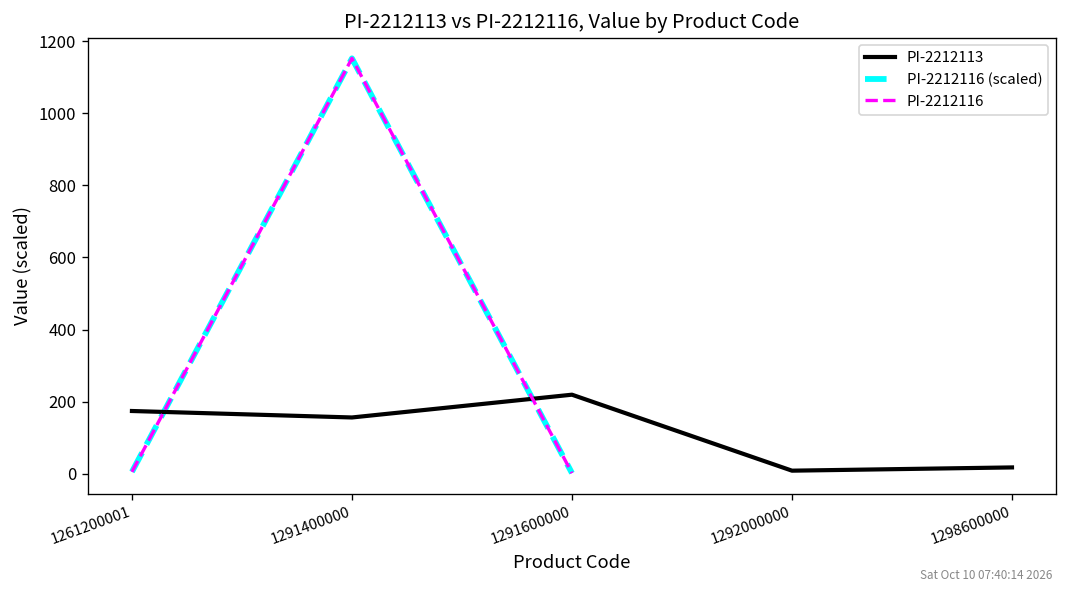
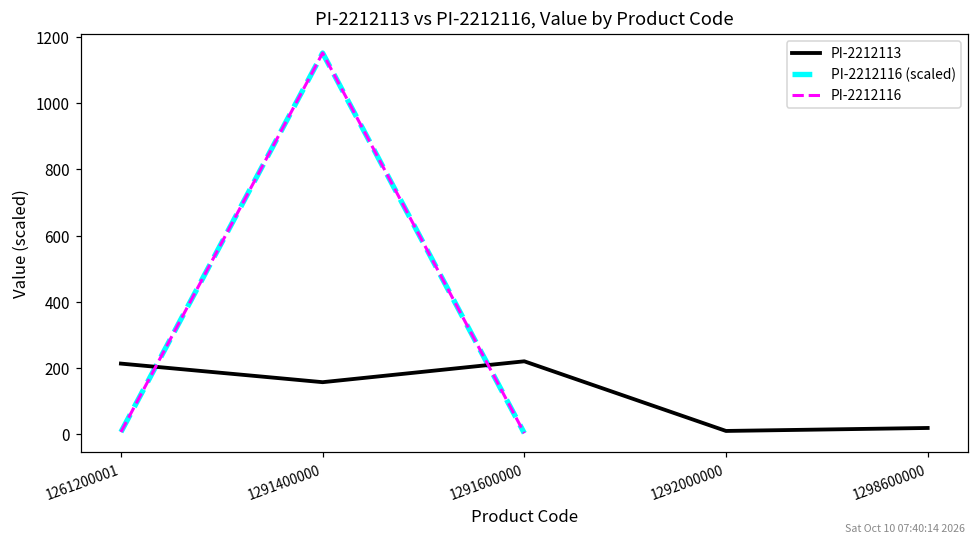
  {
    "PI-2212113": {
-     "1261200001": 170,
+     "1261200001": 210,
      "1291400000": 160,
      "1291600000": 220,
      "1292000000": 10,
      "1298600000": 20
    },
    "PI-2212116": {
      "1261200001": 10,
      "1291400000": 1150,
      "1291600000": 0
    }
  }
